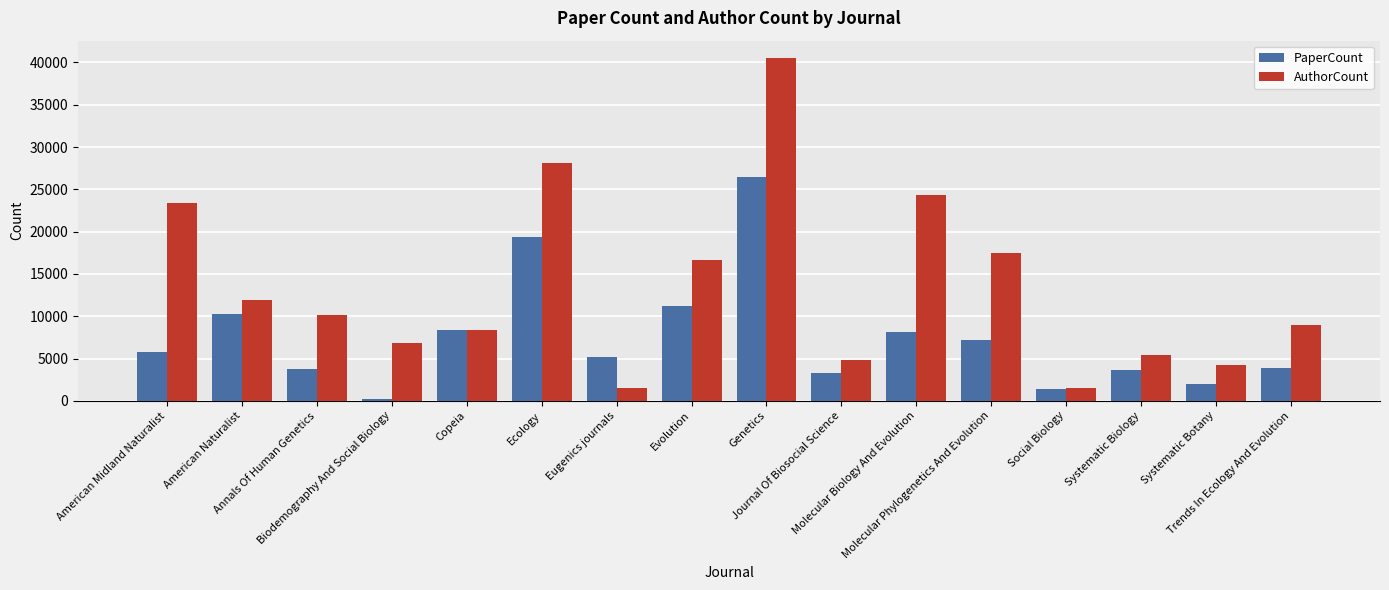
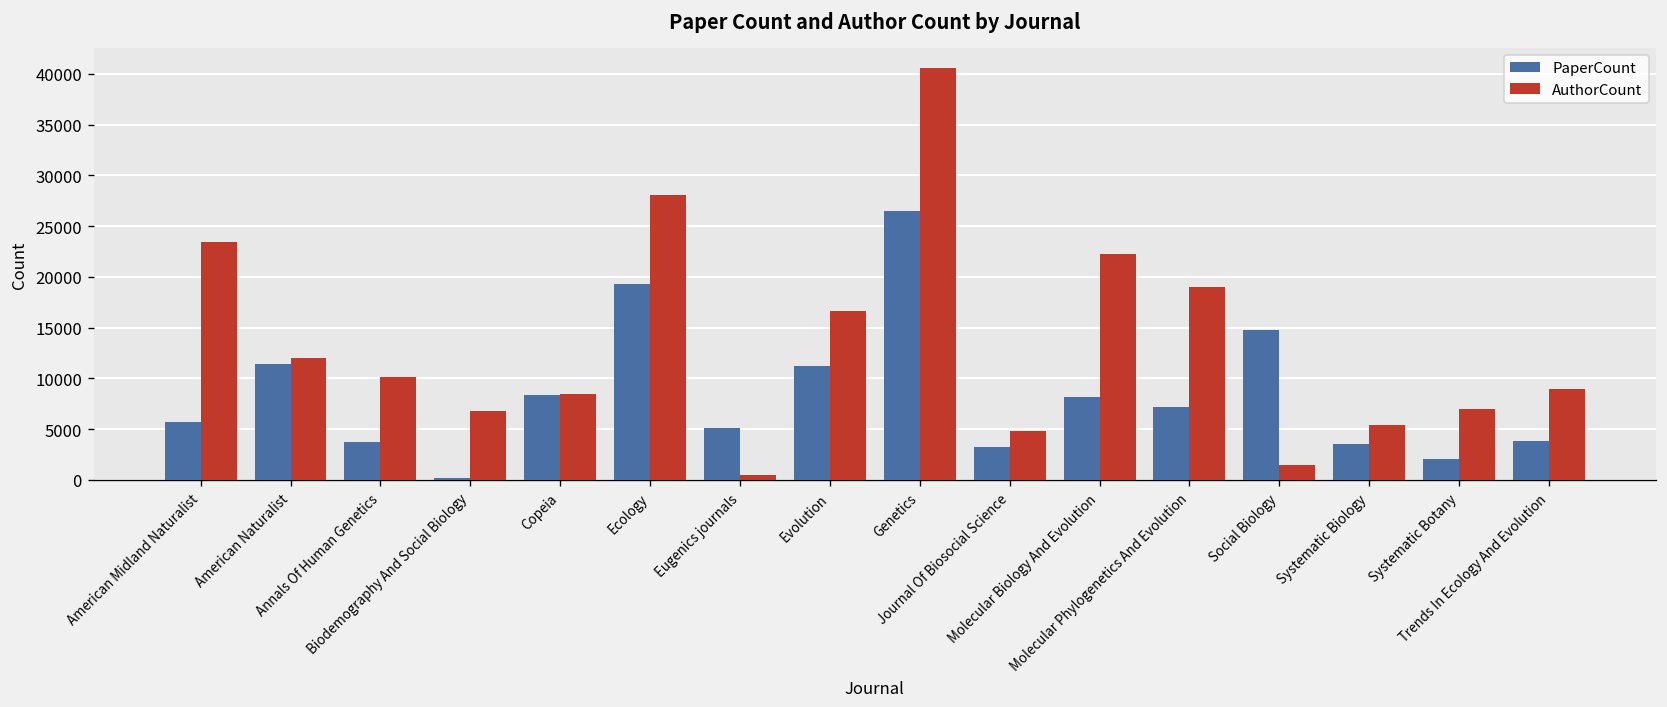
  {
    "PaperCount": {
      "American Midland Naturalist": 6000,
-     "American Naturalist": 10000,
+     "American Naturalist": 11000,
      "Annals Of Human Genetics": 4000,
      "Copeia": 8000,
      "Ecology": 19000,
      "Eugenics journals": 5000,
      "Evolution": 11000,
      "Genetics": 26000,
      "Journal Of Biosocial Science": 3000,
      "Molecular Biology And Evolution": 8000,
      "Molecular Phylogenetics And Evolution": 7000,
-     "Social Biology": 1000,
+     "Social Biology": 15000,
      "Systematic Biology": 4000,
      "Systematic Botany": 2000,
      "Trends In Ecology And Evolution": 4000
    },
    "AuthorCount": {
      "American Midland Naturalist": 23000,
      "American Naturalist": 12000,
      "Annals Of Human Genetics": 10000,
      "Biodemography And Social Biology": 7000,
      "Copeia": 8000,
      "Ecology": 28000,
-     "Eugenics journals": 1000,
+     "Eugenics journals": 0,
      "Evolution": 17000,
      "Genetics": 41000,
      "Journal Of Biosocial Science": 5000,
-     "Molecular Biology And Evolution": 24000,
-     "Molecular Phylogenetics And Evolution": 17000,
+     "Molecular Biology And Evolution": 22000,
+     "Molecular Phylogenetics And Evolution": 19000,
      "Social Biology": 2000,
      "Systematic Biology": 5000,
-     "Systematic Botany": 4000,
+     "Systematic Botany": 7000,
      "Trends In Ecology And Evolution": 9000
    }
  }
